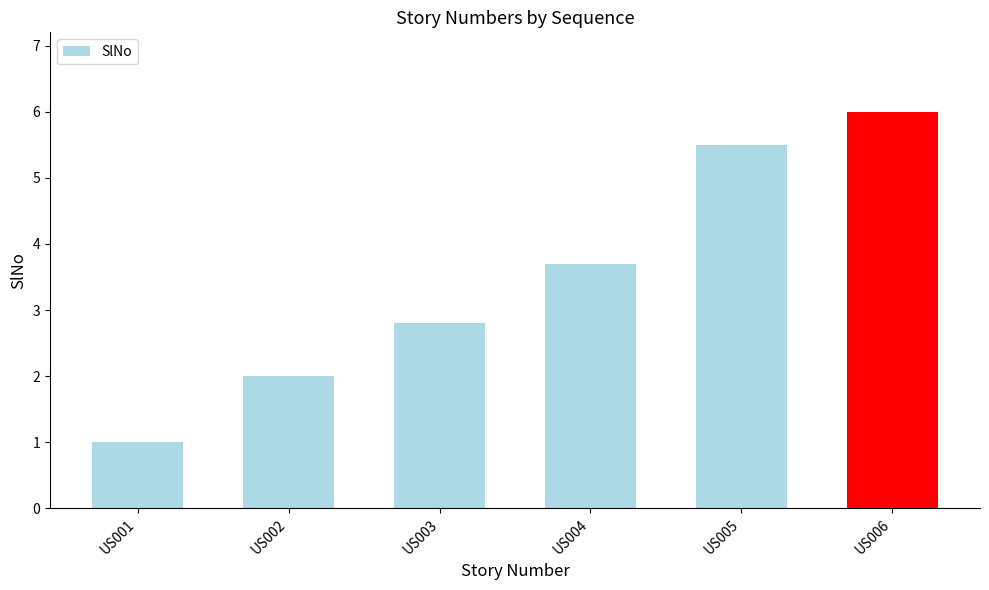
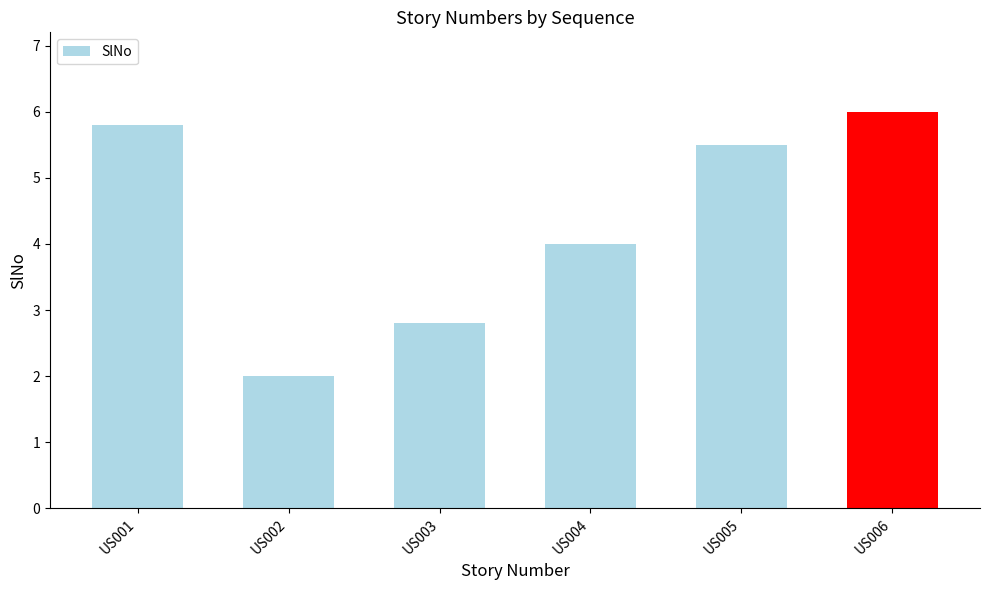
  {
-   "US001": 1.0,
+   "US001": 5.8,
    "US002": 2.0,
    "US003": 2.8,
-   "US004": 3.7,
+   "US004": 4.0,
    "US005": 5.5,
    "US006": 6.0
  }
